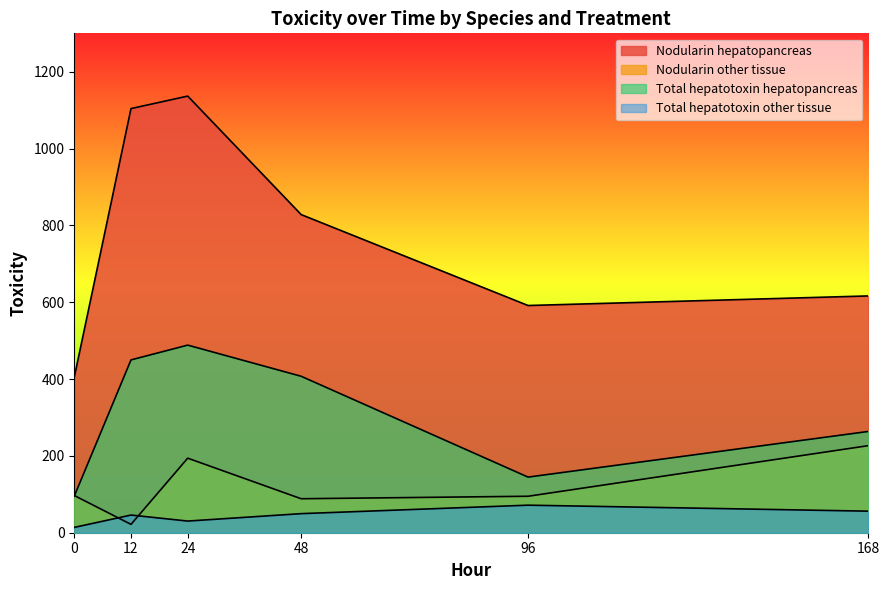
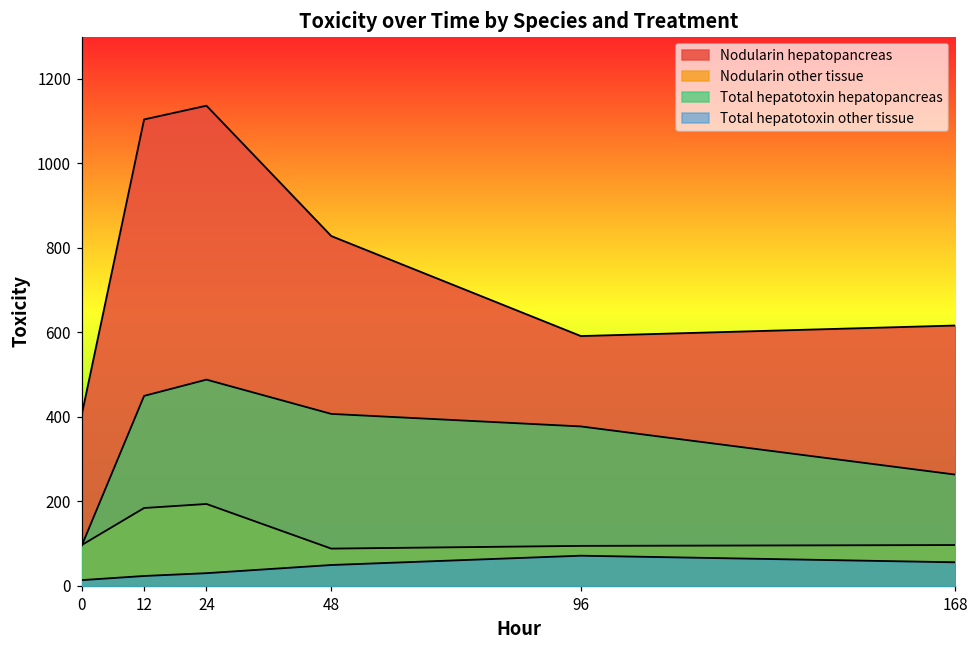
  {
    "Nodularin hepatopancreas": {
      "0": 400,
      "12": 1100,
      "24": 1140,
      "48": 830,
      "96": 590,
      "168": 620
    },
    "Nodularin other tissue": {
-     "12": 20,
+     "12": 180,
      "24": 190,
      "48": 90,
      "96": 90,
-     "168": 230
+     "168": 100
    },
    "Total hepatotoxin hepatopancreas": {
      "12": 450,
      "24": 490,
      "48": 410,
-     "96": 140,
+     "96": 380,
      "168": 260
    },
    "Total hepatotoxin other tissue": {
      "0": 10,
-     "12": 50,
+     "12": 20,
      "24": 30,
      "48": 50,
      "96": 70,
      "168": 60
    }
  }
